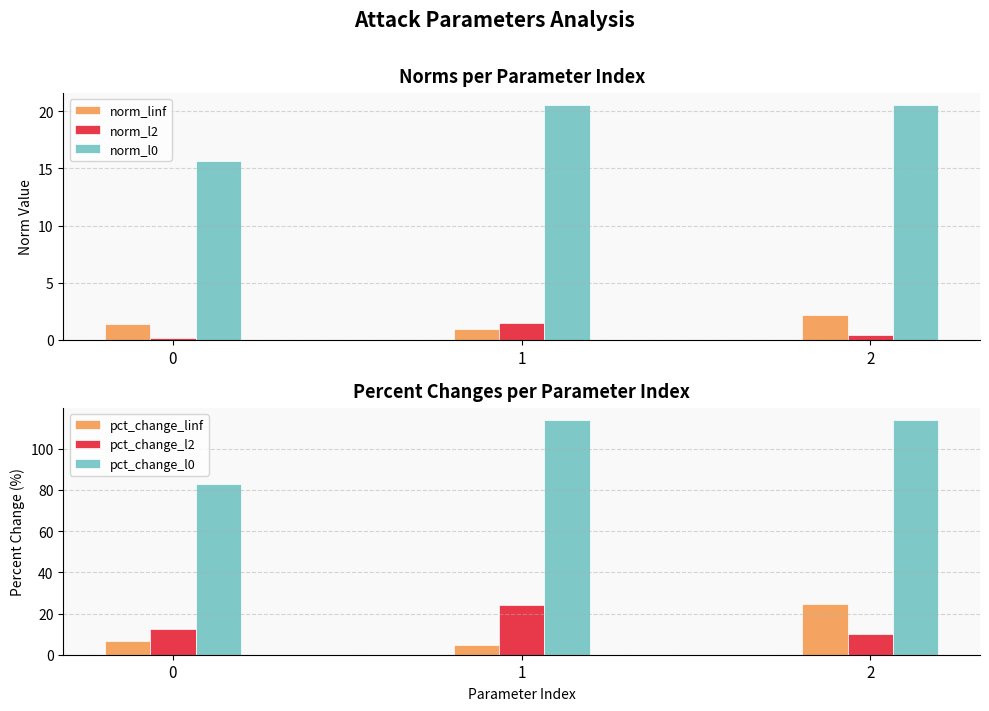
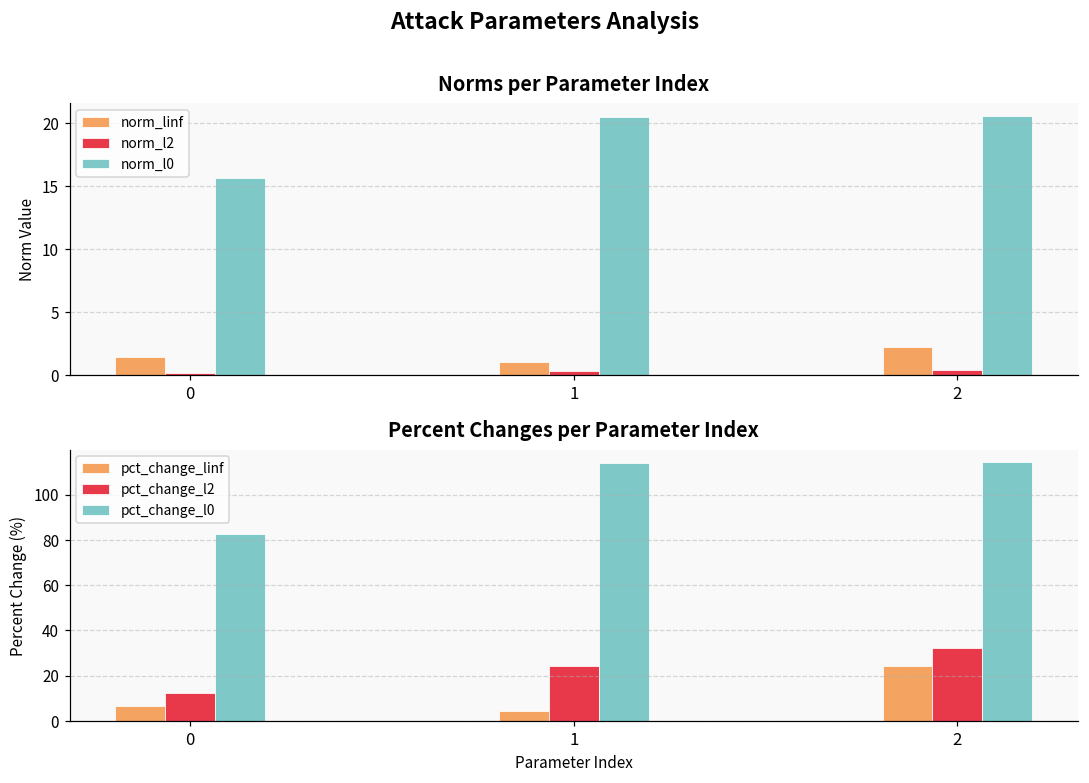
  {
    "Norms per Parameter Index": {
      "norm_linf": {
        "0": 1.4,
        "1": 1.0,
        "2": 2.2
      },
      "norm_l2": {
-       "1": 1.5,
+       "1": 0.3,
        "2": 0.4
      },
      "norm_l0": {
        "0": 15.6,
        "1": 20.5,
        "2": 20.5
      }
    },
    "Percent Changes per Parameter Index": {
      "pct_change_linf": {
        "0": 7,
        "1": 5,
        "2": 24
      },
      "pct_change_l2": {
        "0": 13,
        "1": 24,
-       "2": 10
+       "2": 32
      },
      "pct_change_l0": {
        "0": 83,
        "1": 114,
        "2": 114
      }
    }
  }
